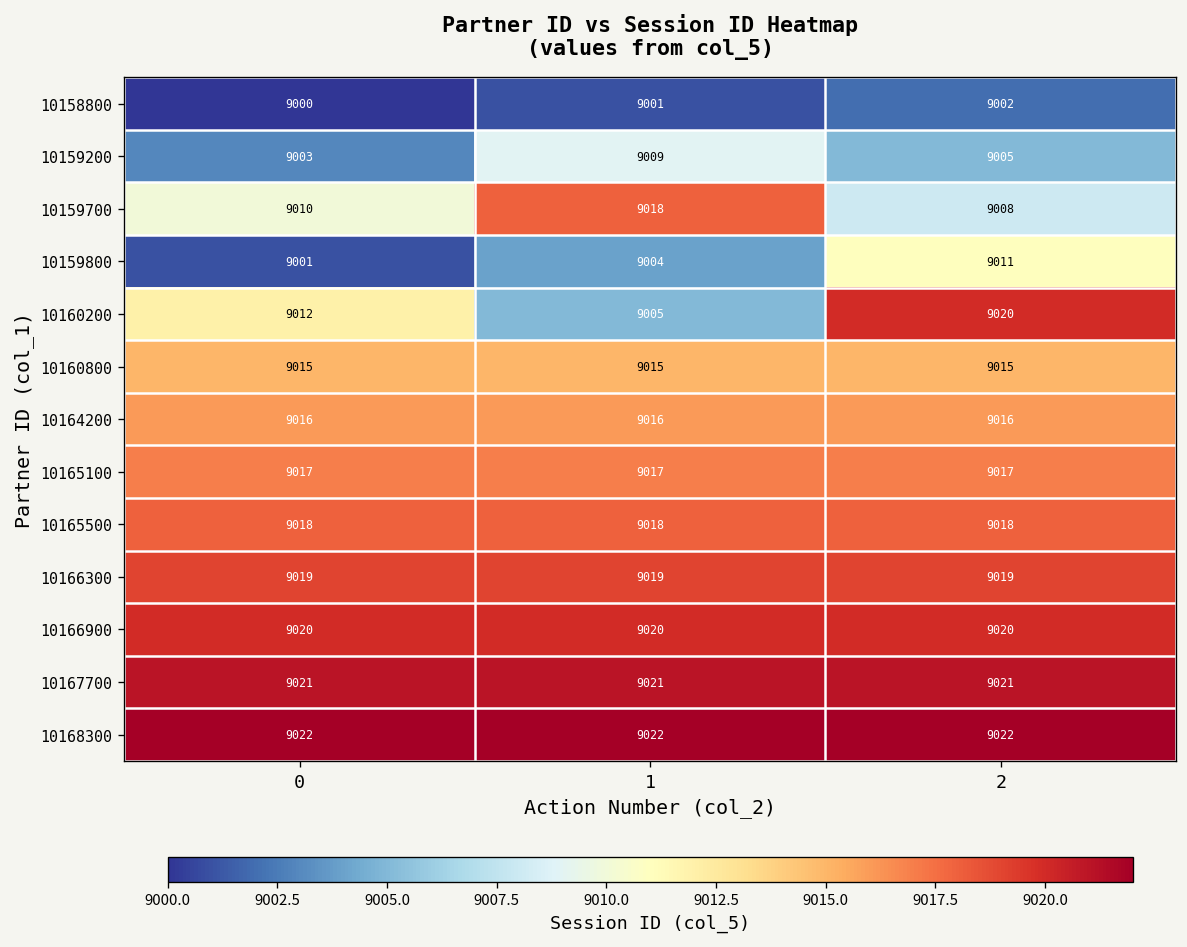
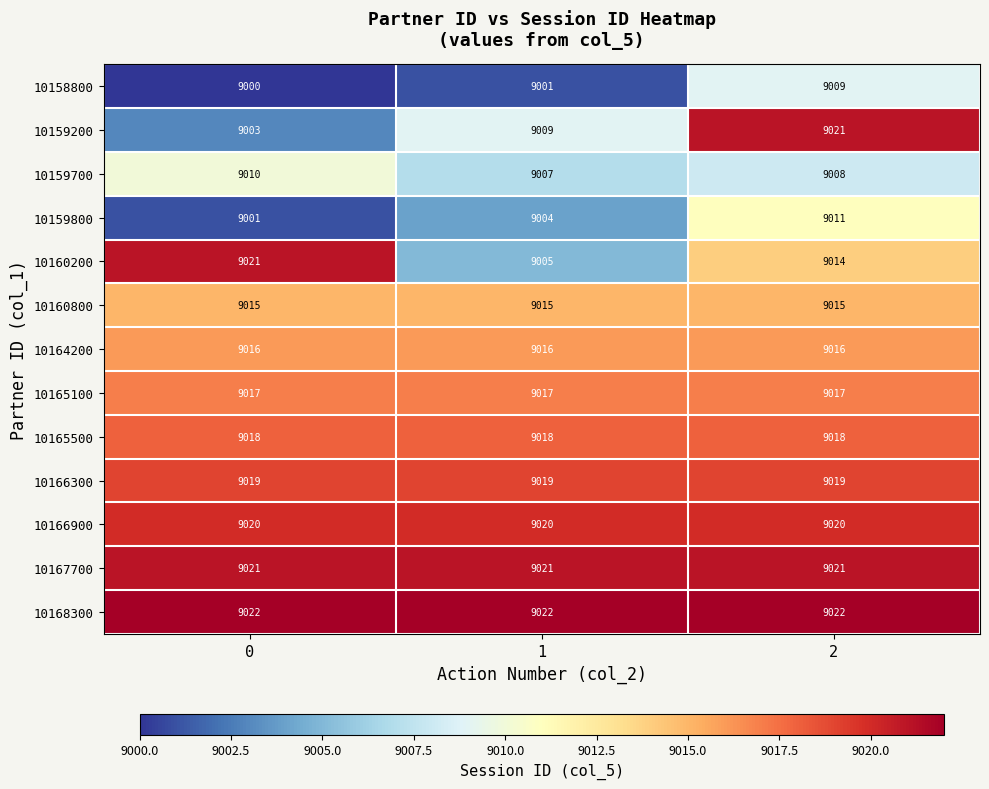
  {
    "10158800": {
      "0": 9000,
      "1": 9001,
-     "2": 9002
+     "2": 9009
    },
    "10159200": {
      "0": 9003,
      "1": 9009,
-     "2": 9005
+     "2": 9021
    },
    "10159700": {
      "0": 9010,
-     "1": 9018,
+     "1": 9007,
      "2": 9008
    },
    "10159800": {
      "0": 9001,
      "1": 9004,
      "2": 9011
    },
    "10160200": {
-     "0": 9012,
+     "0": 9021,
      "1": 9005,
-     "2": 9020
+     "2": 9014
    },
    "10160800": {
      "0": 9015,
      "1": 9015,
      "2": 9015
    },
    "10164200": {
      "0": 9016,
      "1": 9016,
      "2": 9016
    },
    "10165100": {
      "0": 9017,
      "1": 9017,
      "2": 9017
    },
    "10165500": {
      "0": 9018,
      "1": 9018,
      "2": 9018
    },
    "10166300": {
      "0": 9019,
      "1": 9019,
      "2": 9019
    },
    "10166900": {
      "0": 9020,
      "1": 9020,
      "2": 9020
    },
    "10167700": {
      "0": 9021,
      "1": 9021,
      "2": 9021
    },
    "10168300": {
      "0": 9022,
      "1": 9022,
      "2": 9022
    }
  }
